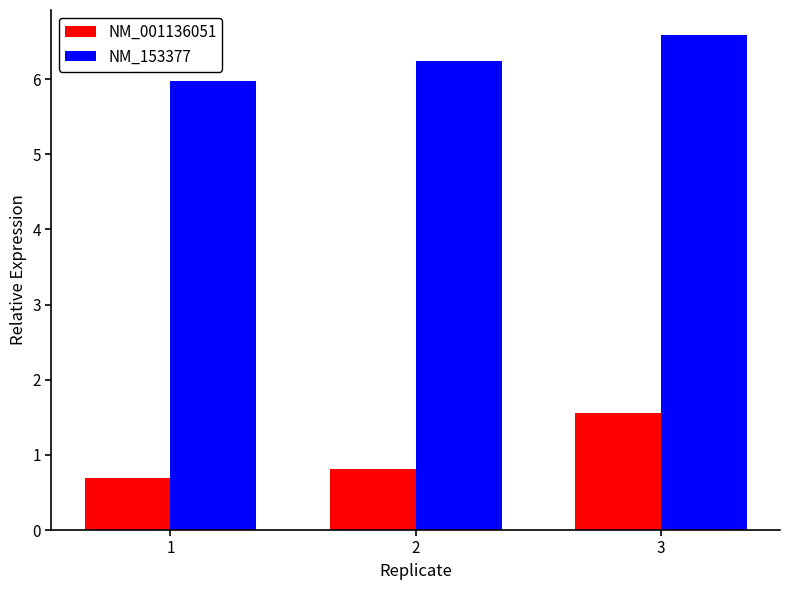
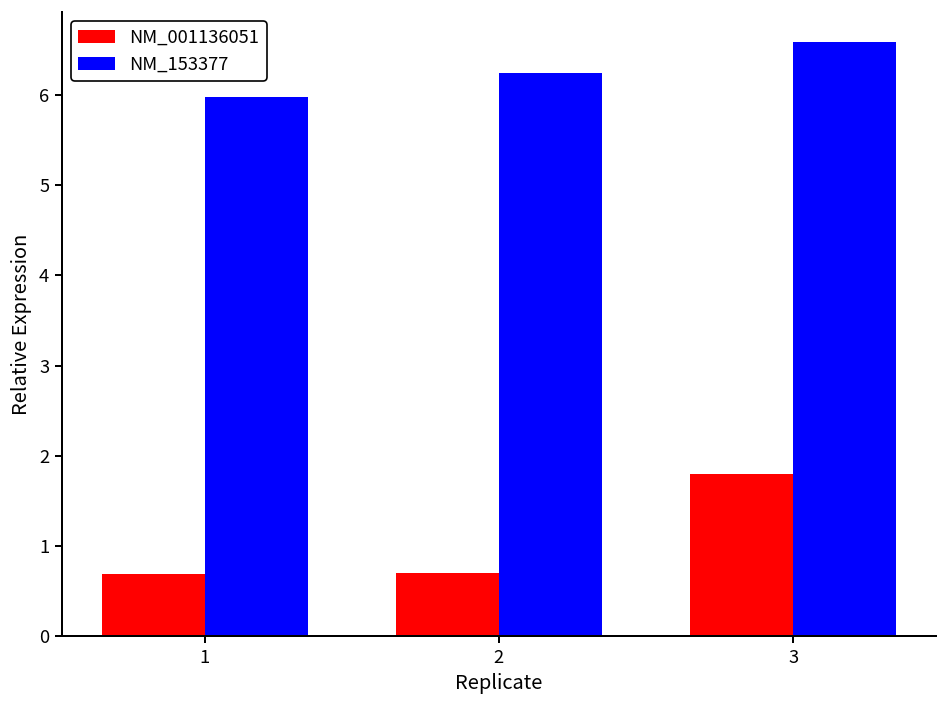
  {
    "NM_001136051": {
      "1": 0.7,
-     "2": 0.8,
-     "3": 1.6
+     "2": 0.7,
+     "3": 1.8
    },
    "NM_153377": {
      "1": 6.0,
      "2": 6.2,
      "3": 6.6
    }
  }
